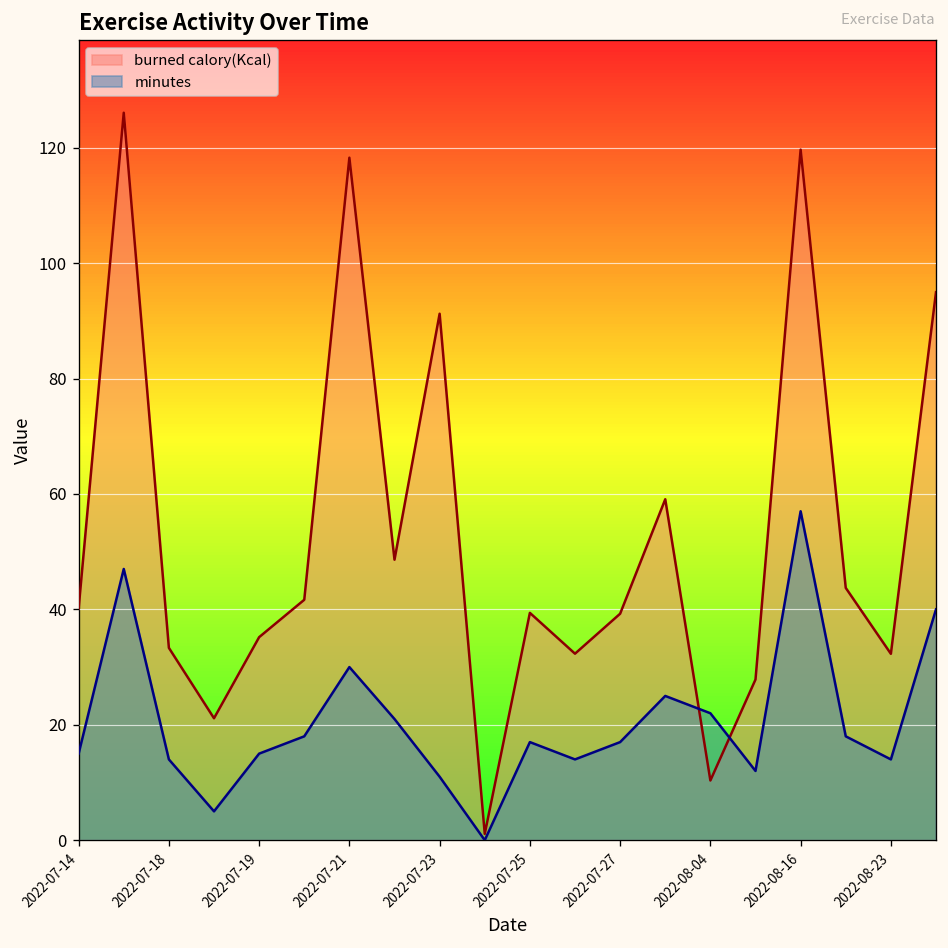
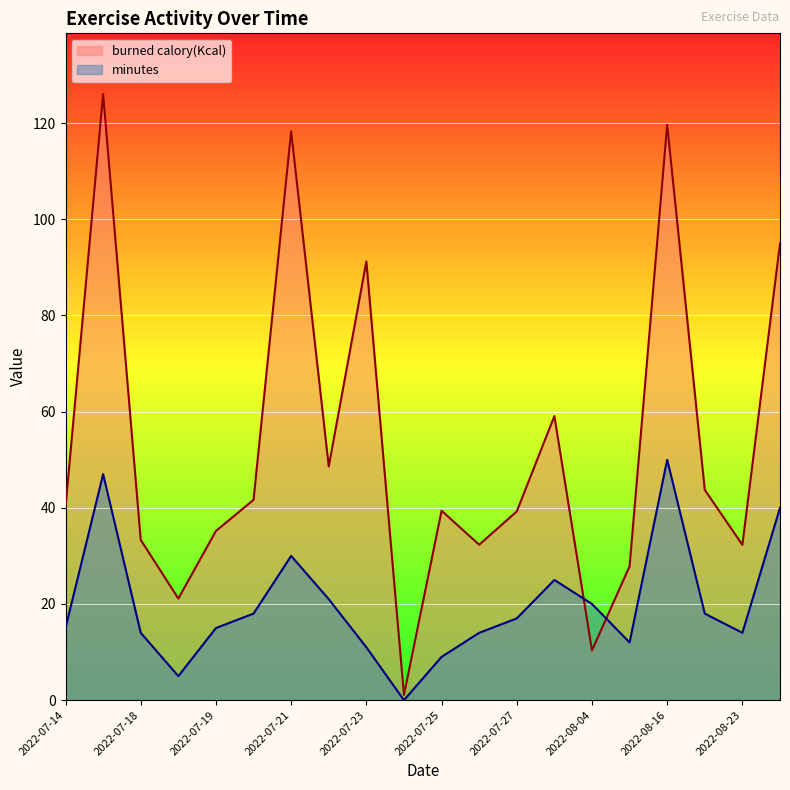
  {
    "burned calory(Kcal)": {
      "2022-07-14": 40,
      "2022-07-19": 35,
      "2022-07-21": 118,
      "2022-07-23": 91,
      "2022-07-25": 39,
      "2022-07-27": 39,
      "2022-08-04": 10,
      "2022-08-16": 120,
      "2022-08-23": 32
    },
    "minutes": {
      "2022-07-14": 15,
      "2022-07-19": 15,
      "2022-07-21": 30,
      "2022-07-23": 11,
-     "2022-07-25": 17,
+     "2022-07-25": 9,
      "2022-07-27": 17,
-     "2022-08-04": 22,
-     "2022-08-16": 57,
+     "2022-08-04": 20,
+     "2022-08-16": 50,
      "2022-08-23": 14
    }
  }
